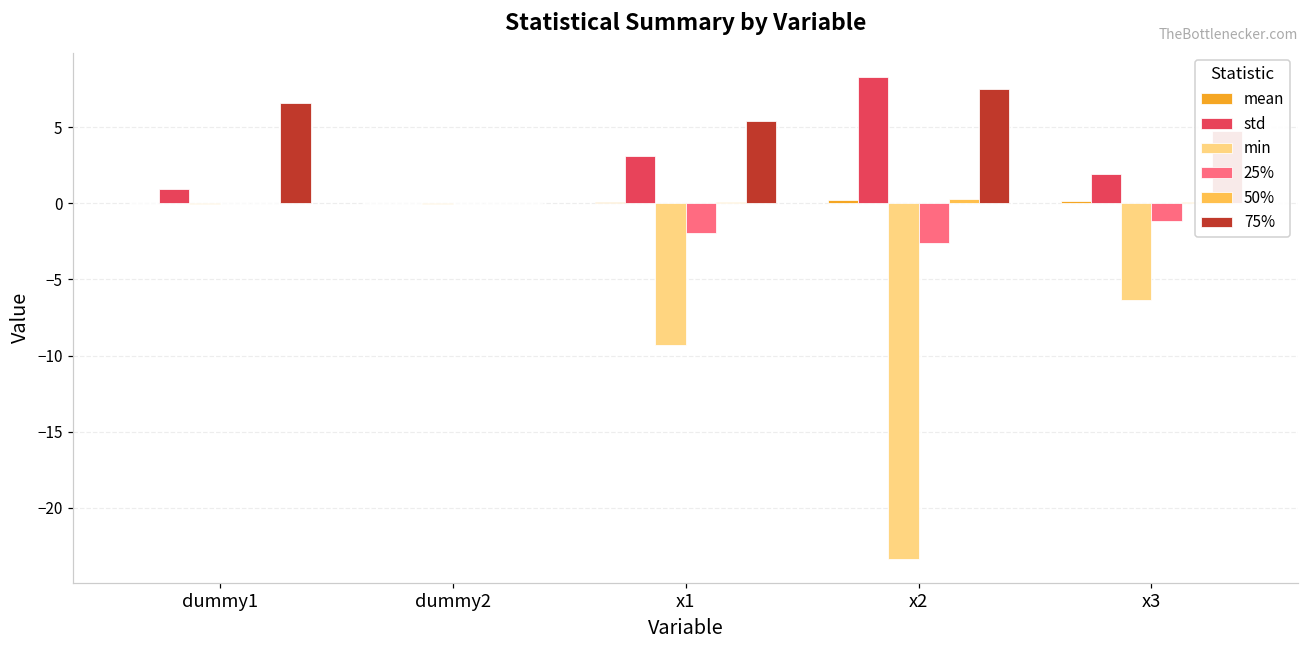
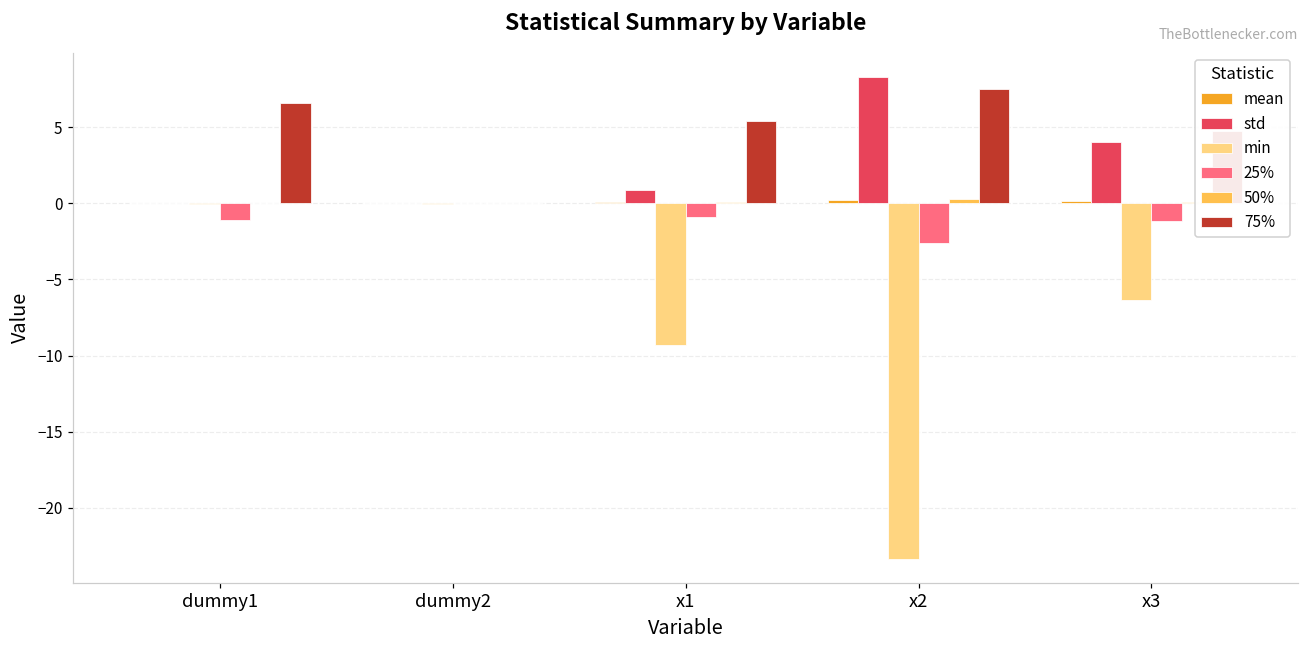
  {
    "std": {
-     "dummy1": 1.0,
-     "x1": 3.1,
+     "dummy1": 0.0,
+     "x1": 0.8,
      "x2": 8.3,
-     "x3": 1.9
+     "x3": 4.0
    },
    "25%": {
-     "dummy1": 0.0,
-     "x1": -2.0,
+     "dummy1": -1.1,
+     "x1": -0.9,
      "x2": -2.6,
      "x3": -1.1
    },
    "75%": {
      "dummy1": 6.6,
      "x1": 5.4,
      "x2": 7.5
    }
  }
